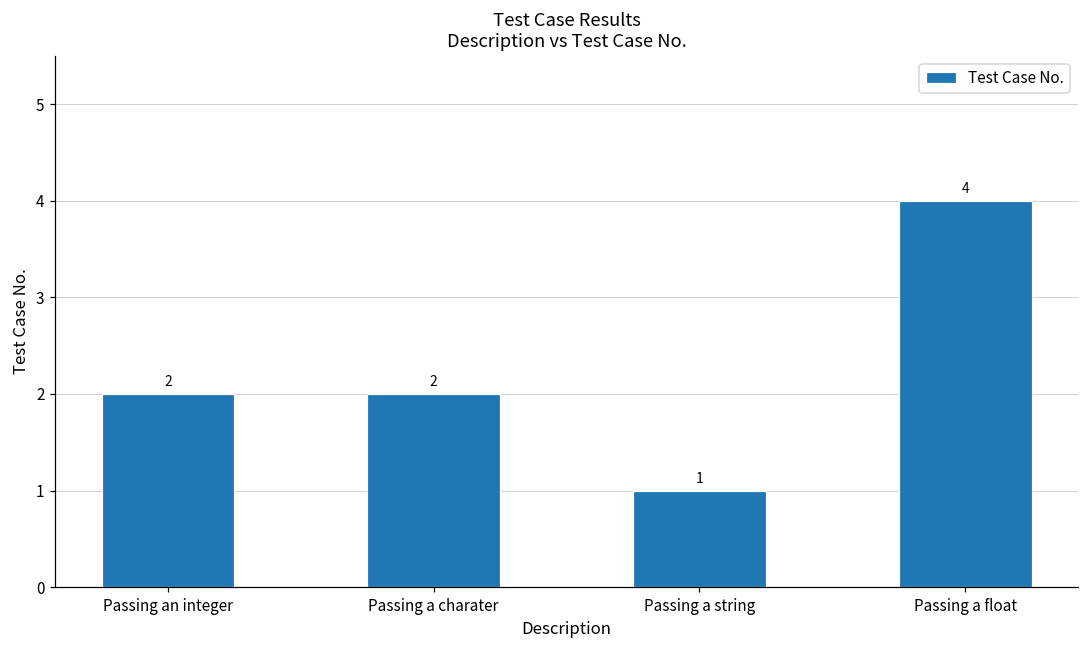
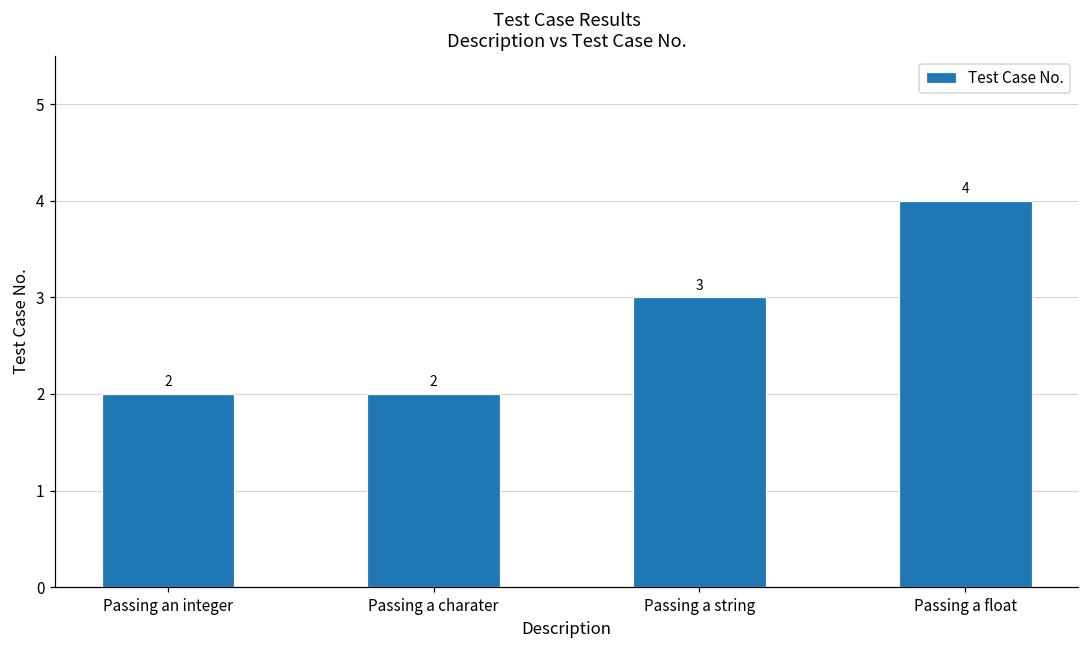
  {
    "Passing an integer": 2,
    "Passing a charater": 2,
-   "Passing a string": 1,
+   "Passing a string": 3,
    "Passing a float": 4
  }
